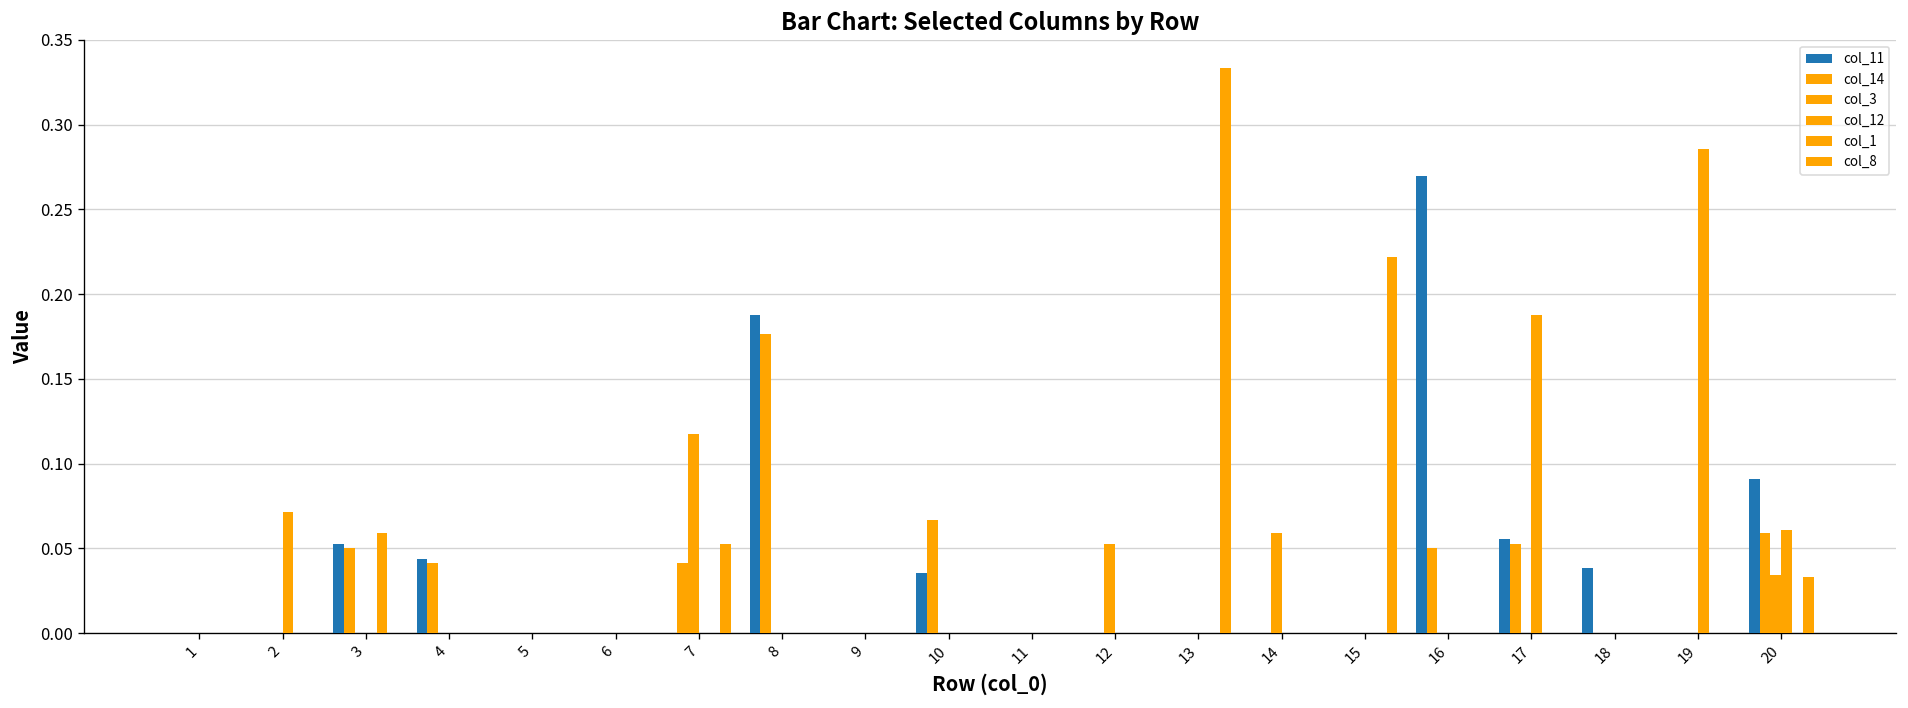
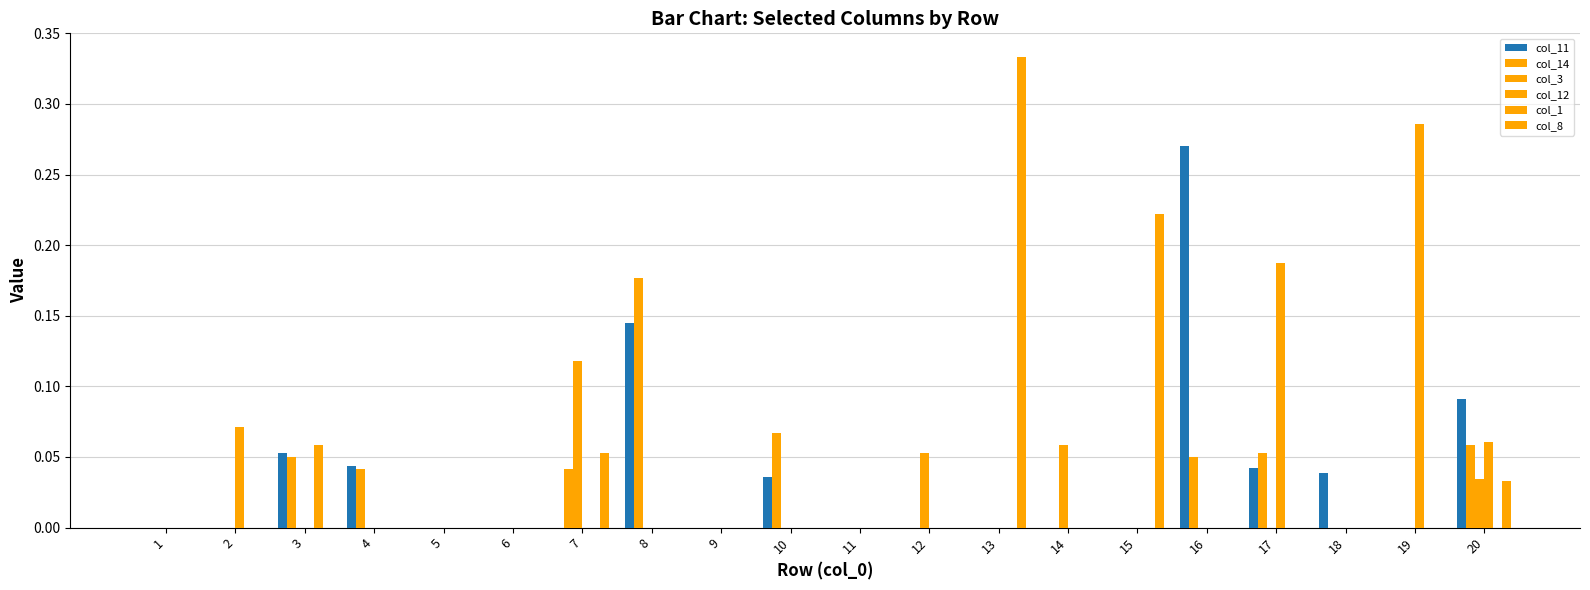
  {
    "col_11": {
      "1": 0.000,
      "2": 0.000,
      "3": 0.053,
      "4": 0.043,
      "5": 0.000,
      "6": 0.000,
      "7": 0.000,
-     "8": 0.188,
+     "8": 0.145,
      "9": 0.000,
      "10": 0.036,
      "11": 0.000,
      "12": 0.000,
      "13": 0.000,
      "14": 0.000,
      "15": 0.000,
      "16": 0.270,
-     "17": 0.056,
+     "17": 0.042,
      "18": 0.039,
      "19": 0.000,
      "20": 0.091
    }
  }
